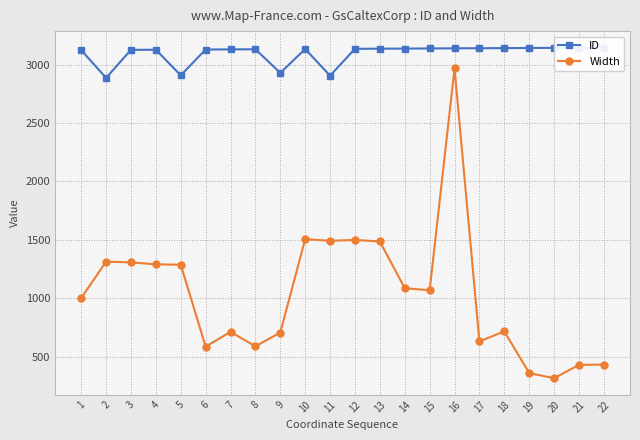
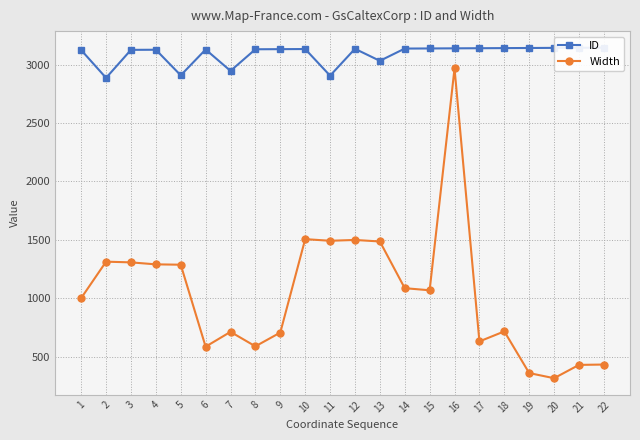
  {
    "ID": {
      "1": 3130,
      "2": 2890,
      "3": 3130,
      "4": 3130,
      "5": 2910,
      "6": 3130,
-     "7": 3130,
+     "7": 2950,
      "8": 3130,
-     "9": 2930,
+     "9": 3130,
      "10": 3130,
      "11": 2910,
      "12": 3140,
-     "13": 3140,
+     "13": 3030,
      "14": 3140,
      "15": 3140,
      "16": 3140,
      "17": 3140,
      "18": 3140,
      "19": 3140
    },
    "Width": {
      "1": 1000,
      "2": 1310,
      "3": 1310,
      "4": 1290,
      "5": 1290,
      "6": 590,
      "7": 710,
      "8": 590,
      "9": 710,
      "10": 1510,
      "11": 1490,
      "12": 1500,
      "13": 1490,
      "14": 1090,
      "15": 1070,
      "16": 2970,
      "17": 630,
      "18": 720,
      "19": 360,
      "20": 320,
      "21": 430,
      "22": 430
    }
  }
